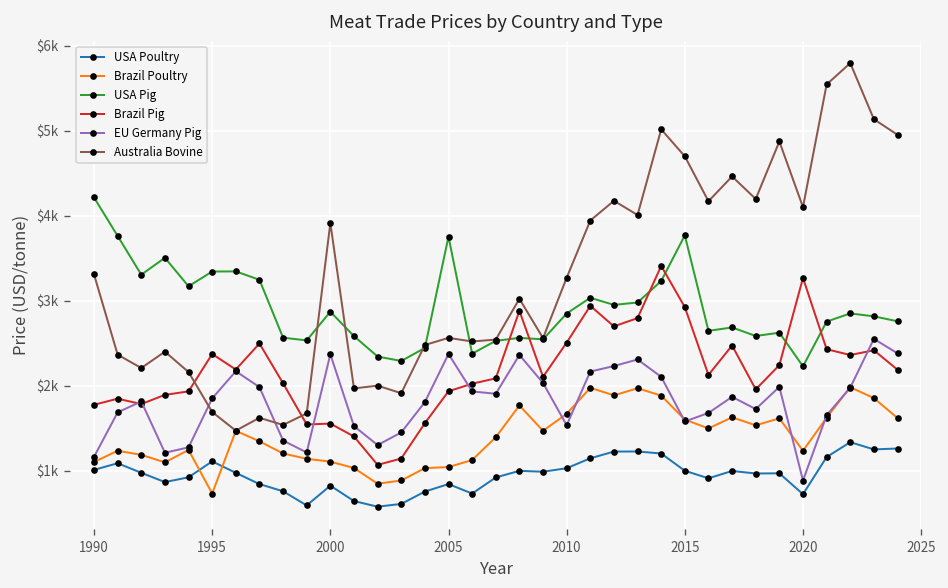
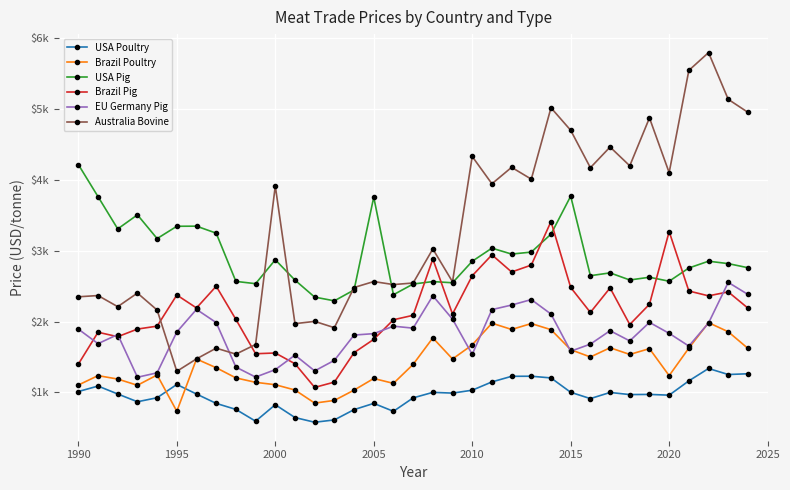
  {
    "USA Poultry": {
      "1990": "$1000",
      "1995": "$1100",
      "2000": "$800",
      "2005": "$800",
      "2010": "$1000",
      "2015": "$1000",
-     "2020": "$700"
+     "2020": "$1000"
    },
    "Brazil Poultry": {
      "1990": "$1100",
      "1995": "$700",
      "2000": "$1100",
-     "2005": "$1000",
+     "2005": "$1200",
      "2010": "$1700",
      "2020": "$1200"
    },
    "USA Pig": {
      "1990": "$4200",
      "1995": "$3300",
      "2000": "$2900",
      "2005": "$3800",
      "2010": "$2900",
      "2015": "$3800",
-     "2020": "$2200"
+     "2020": "$2600"
    },
    "Brazil Pig": {
-     "1990": "$1800",
+     "1990": "$1400",
      "1995": "$2400",
      "2000": "$1600",
-     "2005": "$1900",
-     "2010": "$2500",
-     "2015": "$2900",
+     "2005": "$1700",
+     "2010": "$2600",
+     "2015": "$2500",
      "2020": "$3300"
    },
    "EU Germany Pig": {
-     "1990": "$1200",
+     "1990": "$1900",
      "1995": "$1900",
-     "2000": "$2400",
-     "2005": "$2400",
+     "2000": "$1300",
+     "2005": "$1800",
      "2010": "$1500",
-     "2020": "$900"
+     "2020": "$1800"
    },
    "Australia Bovine": {
-     "1990": "$3300",
-     "1995": "$1700",
+     "1990": "$2300",
+     "1995": "$1300",
      "2000": "$3900",
      "2005": "$2600",
-     "2010": "$3300",
+     "2010": "$4300",
      "2015": "$4700",
      "2020": "$4100"
    }
  }
